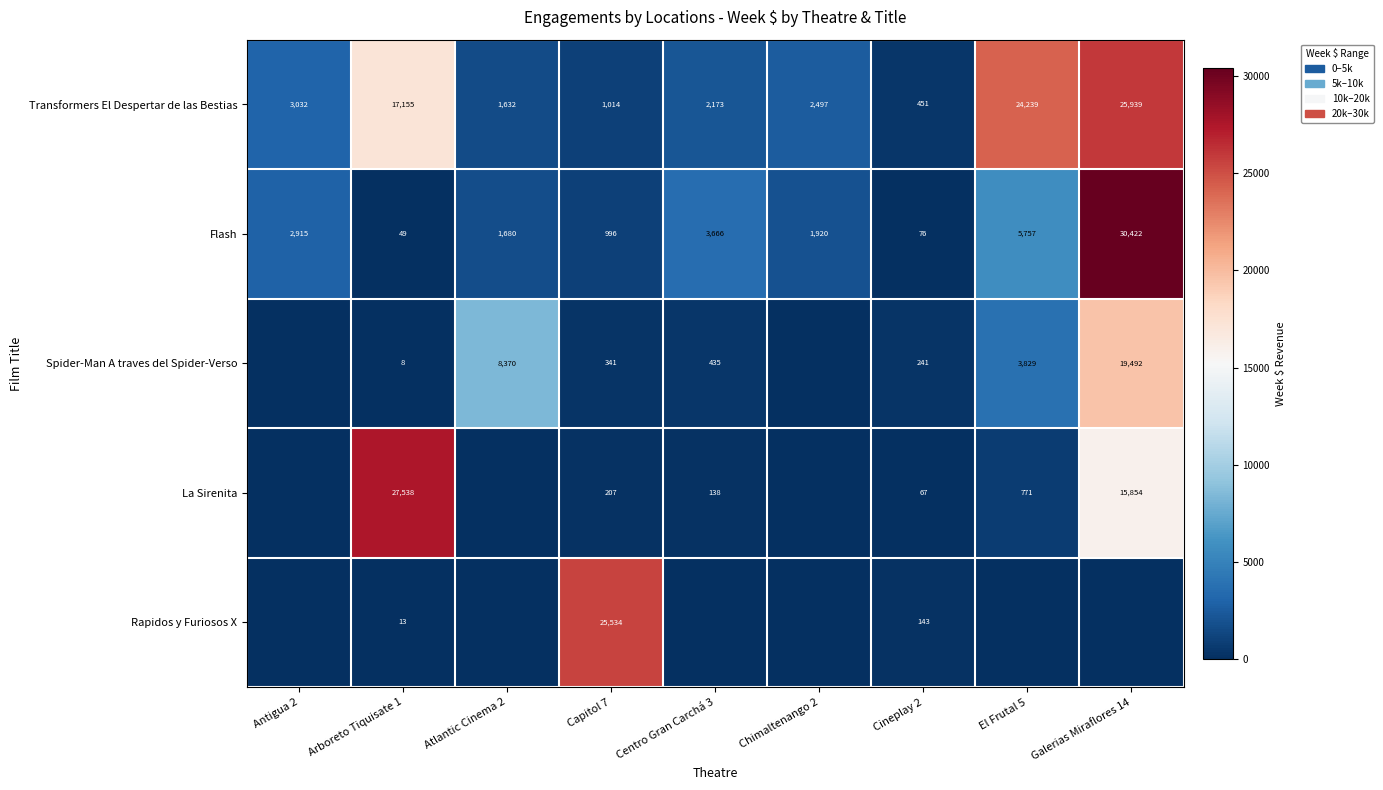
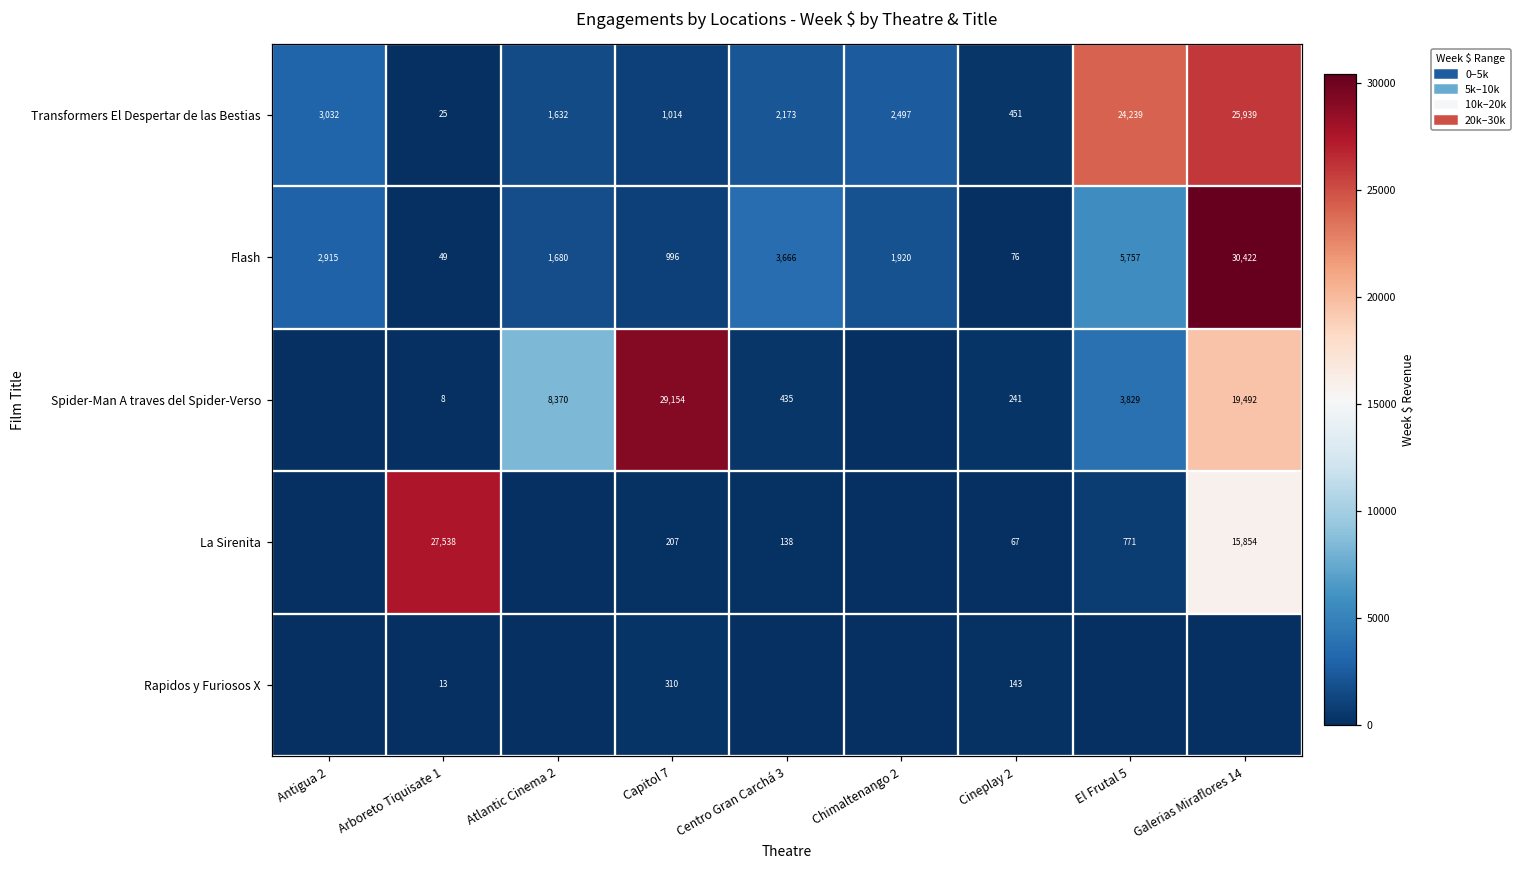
  {
    "Transformers El Despertar de las Bestias": {
      "Antigua 2": "3,032",
-     "Arboreto Tiquisate 1": "17,155",
+     "Arboreto Tiquisate 1": "25",
      "Atlantic Cinema 2": "1,632",
      "Capitol 7": "1,014",
      "Centro Gran Carchá 3": "2,173",
      "Chimaltenango 2": "2,497",
      "Cineplay 2": "451",
      "El Frutal 5": "24,239",
      "Galerias Miraflores 14": "25,939"
    },
    "Flash": {
      "Antigua 2": "2,915",
      "Arboreto Tiquisate 1": "49",
      "Atlantic Cinema 2": "1,680",
      "Capitol 7": "996",
      "Centro Gran Carchá 3": "3,666",
      "Chimaltenango 2": "1,920",
      "Cineplay 2": "76",
      "El Frutal 5": "5,757",
      "Galerias Miraflores 14": "30,422"
    },
    "Spider-Man A traves del Spider-Verso": {
      "Arboreto Tiquisate 1": "8",
      "Atlantic Cinema 2": "8,370",
-     "Capitol 7": "341",
+     "Capitol 7": "29,154",
      "Centro Gran Carchá 3": "435",
      "Cineplay 2": "241",
      "El Frutal 5": "3,829",
      "Galerias Miraflores 14": "19,492"
    },
    "La Sirenita": {
      "Arboreto Tiquisate 1": "27,538",
      "Capitol 7": "207",
      "Centro Gran Carchá 3": "138",
      "Cineplay 2": "67",
      "El Frutal 5": "771",
      "Galerias Miraflores 14": "15,854"
    },
    "Rapidos y Furiosos X": {
      "Arboreto Tiquisate 1": "13",
-     "Capitol 7": "25,534",
+     "Capitol 7": "310",
      "Cineplay 2": "143"
    }
  }
